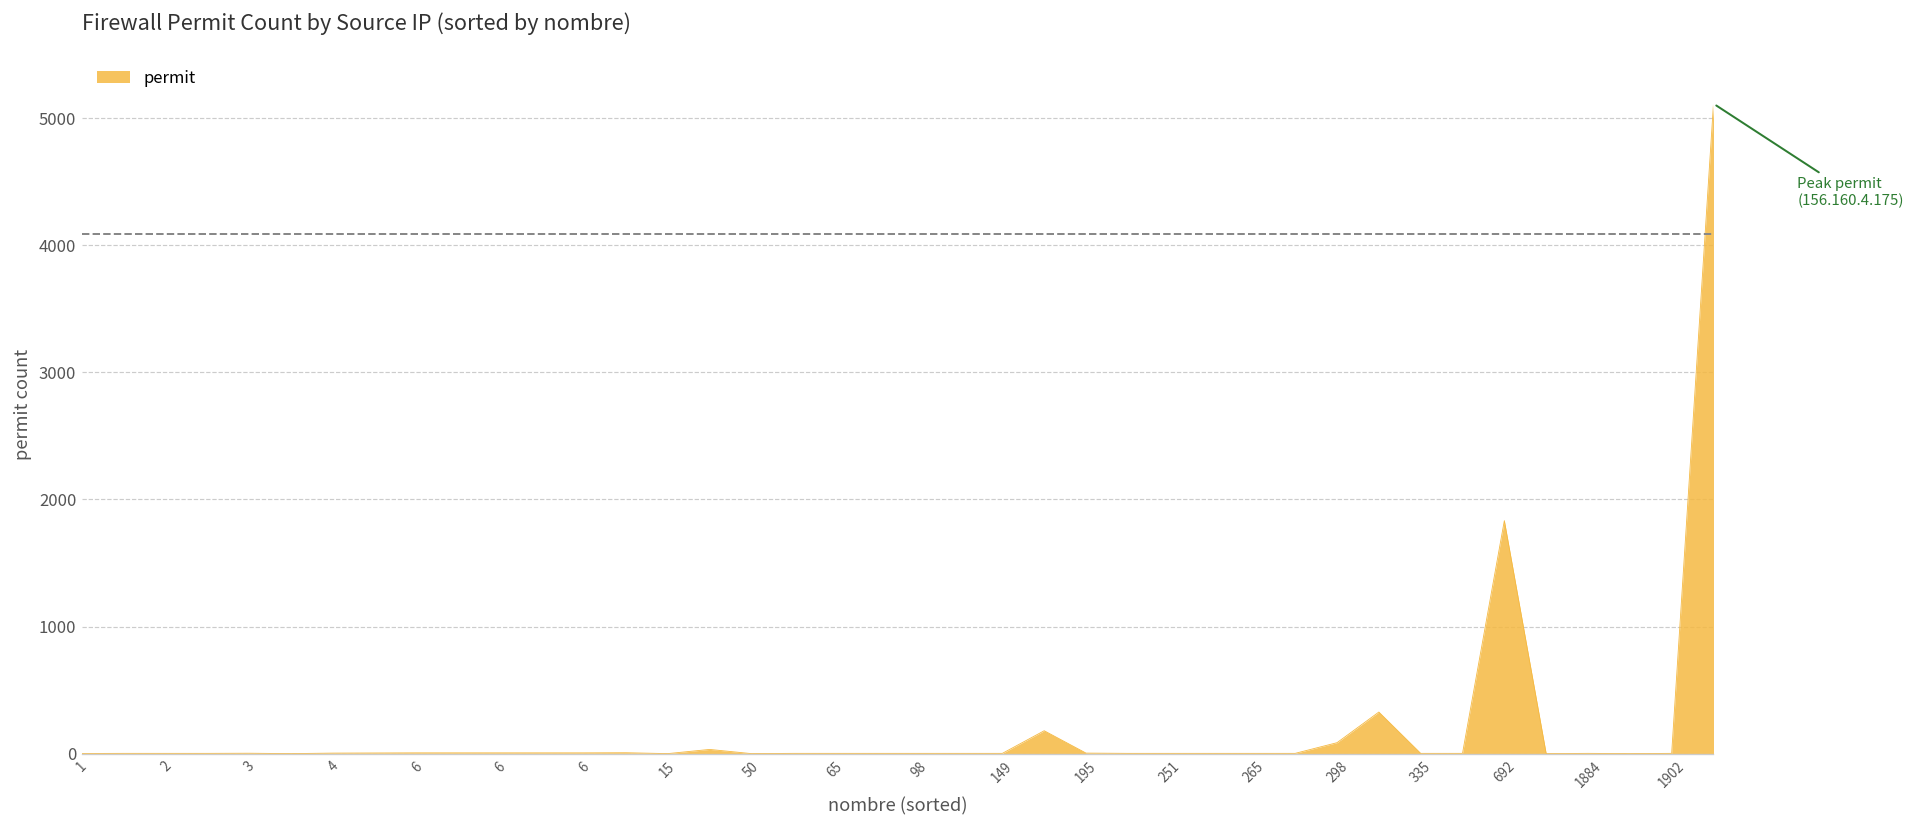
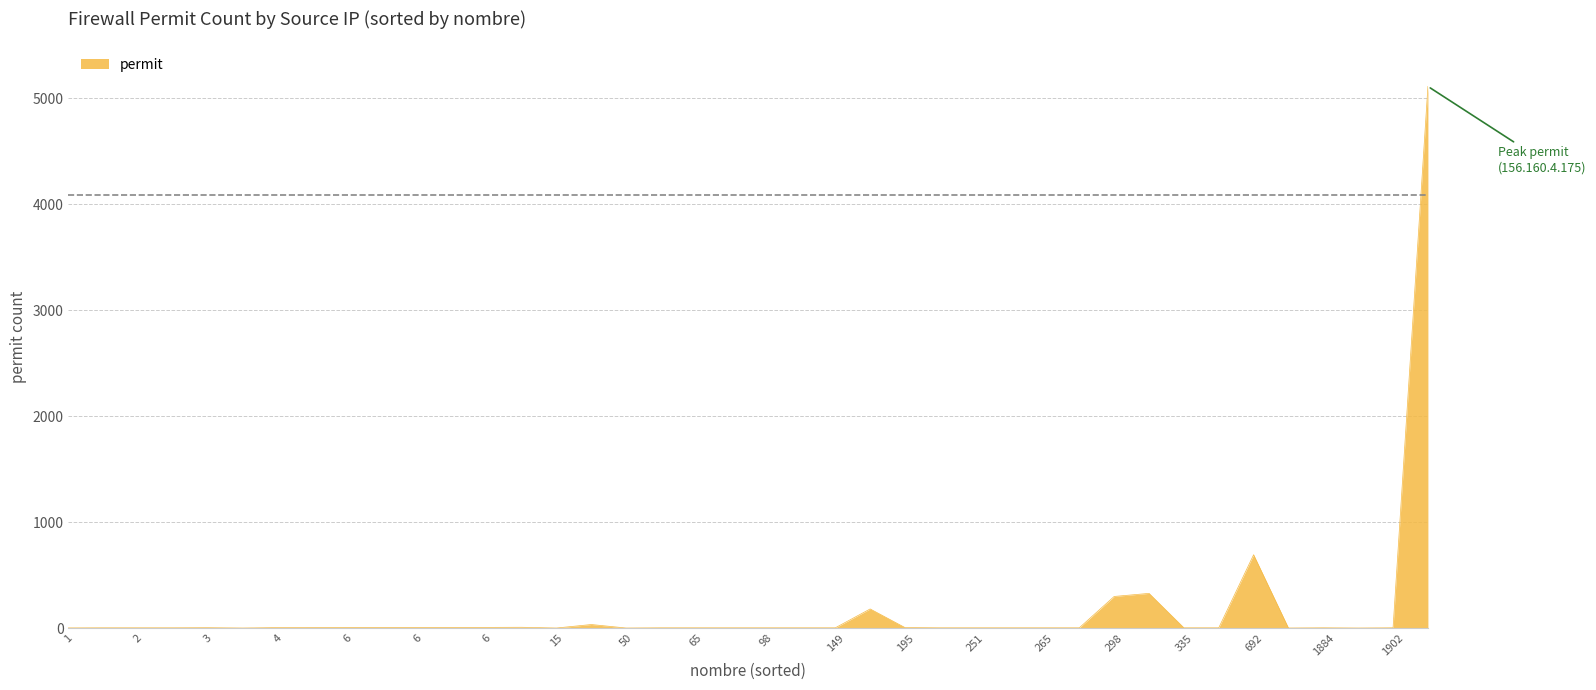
  {
    "1": 0,
    "2": 0,
    "3": 0,
    "4": 0,
    "15": 0,
    "50": 0,
    "65": 0,
    "98": 0,
    "149": 0,
    "195": 0,
    "251": 0,
    "265": 0,
-   "298": 90,
+   "298": 300,
    "335": 0,
-   "692": 1830,
+   "692": 690,
    "1884": 0,
    "1902": 0
  }
